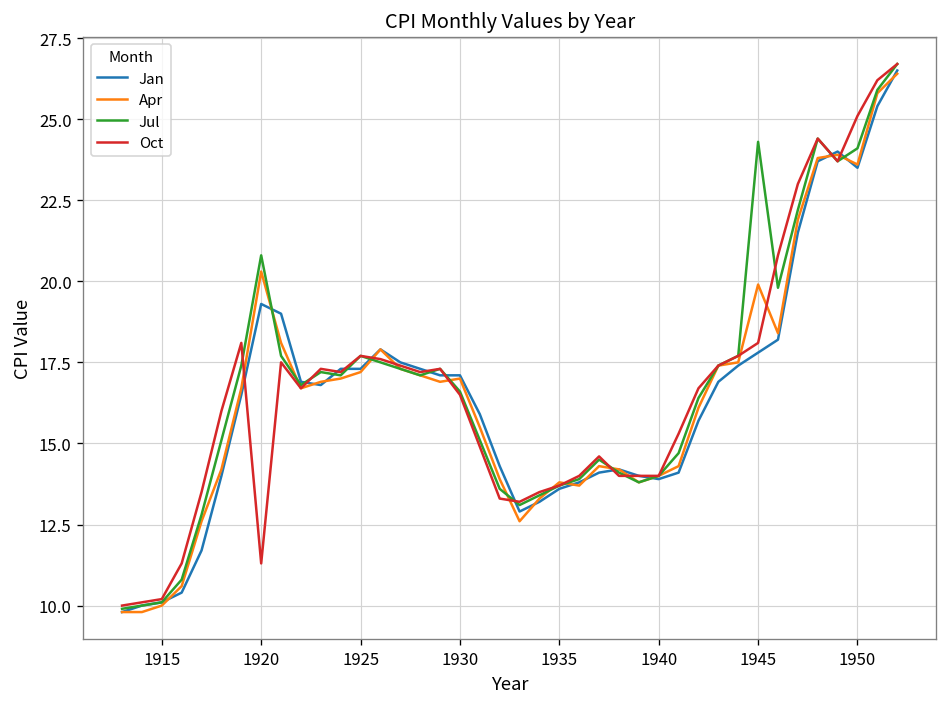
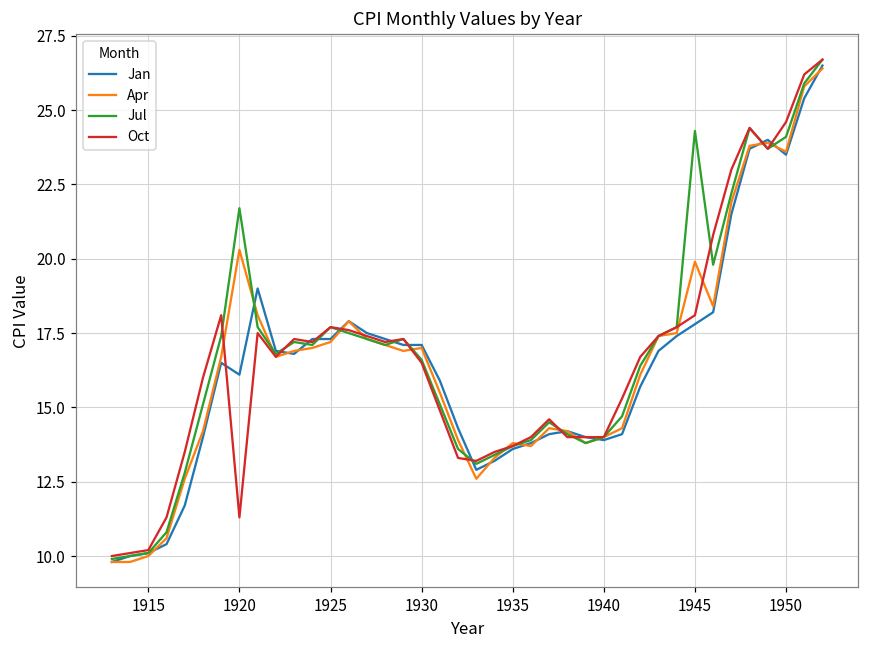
  {
    "Jan": {
-     "1920": 19.3,
+     "1920": 16.1,
      "1925": 17.3,
      "1930": 17.1,
      "1935": 13.6,
      "1940": 13.9,
      "1945": 17.8,
      "1950": 23.5
    },
    "Apr": {
      "1915": 10.0,
      "1920": 20.3,
      "1925": 17.2,
      "1930": 17.0,
      "1935": 13.8,
      "1945": 19.9,
      "1950": 23.6
    },
    "Jul": {
-     "1920": 20.8,
+     "1920": 21.7,
      "1930": 16.6,
      "1945": 24.3,
      "1950": 24.1
    },
    "Oct": {
      "1915": 10.2,
      "1920": 11.3,
      "1930": 16.5,
      "1945": 18.1,
-     "1950": 25.1
+     "1950": 24.6
    }
  }
